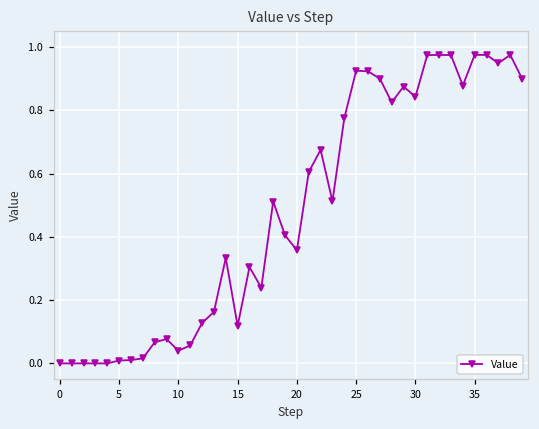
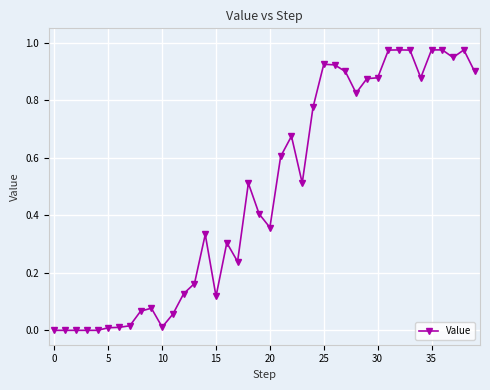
  {
    "0": 0.00,
    "5": 0.01,
-   "10": 0.04,
+   "10": 0.01,
    "15": 0.12,
    "20": 0.36,
    "25": 0.93,
-   "30": 0.84,
+   "30": 0.88,
    "35": 0.98
  }
